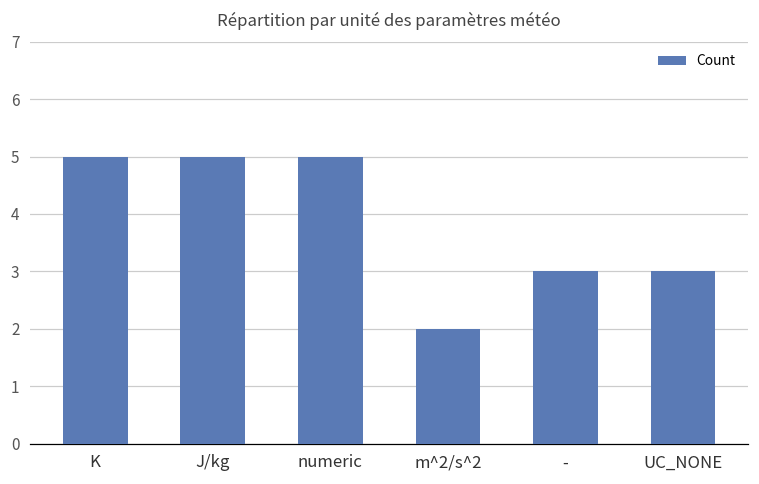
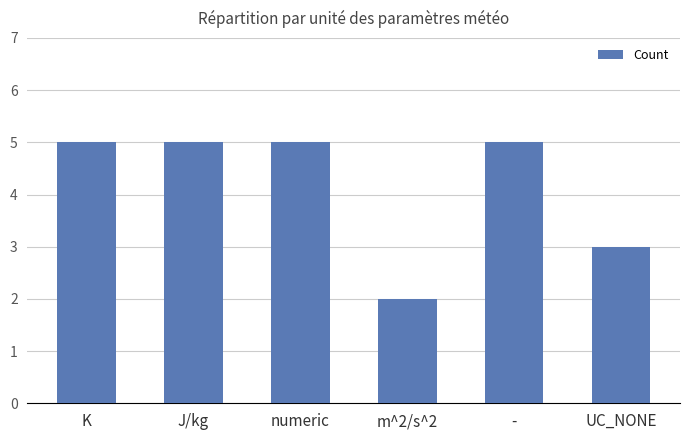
  {
    "K": 5,
    "J/kg": 5,
    "numeric": 5,
    "m^2/s^2": 2,
-   "-": 3,
+   "-": 5,
    "UC_NONE": 3
  }
